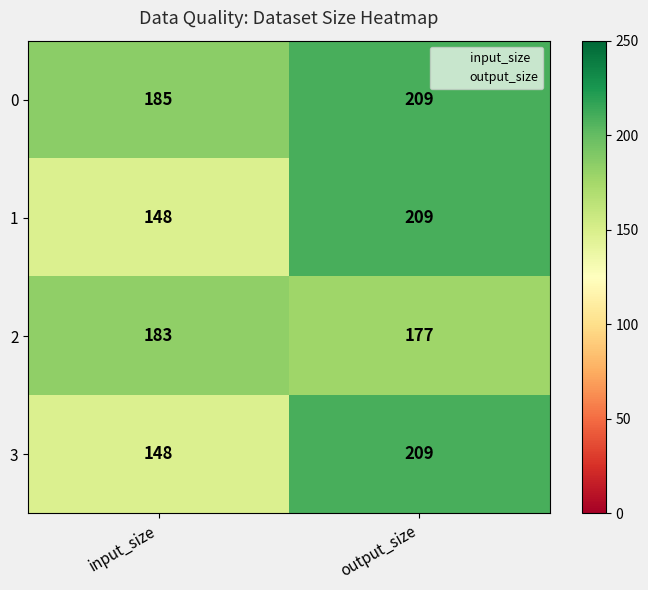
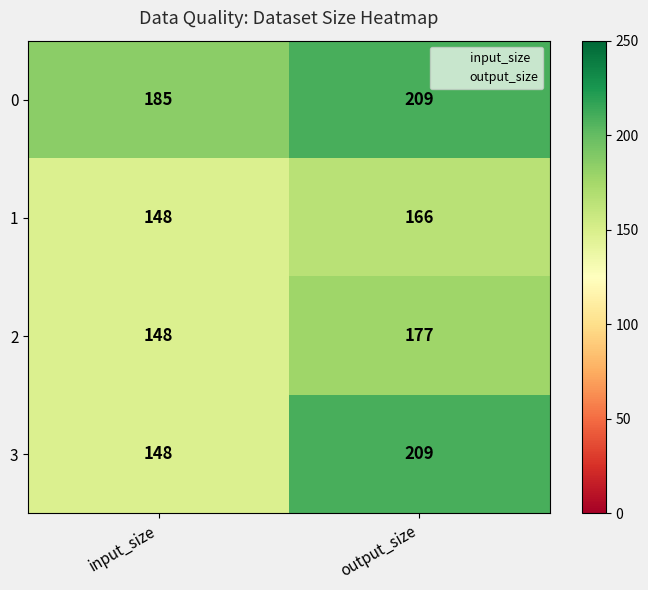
  {
    "0": {
      "input_size": 185,
      "output_size": 209
    },
    "1": {
      "input_size": 148,
-     "output_size": 209
+     "output_size": 166
    },
    "2": {
-     "input_size": 183,
+     "input_size": 148,
      "output_size": 177
    },
    "3": {
      "input_size": 148,
      "output_size": 209
    }
  }
